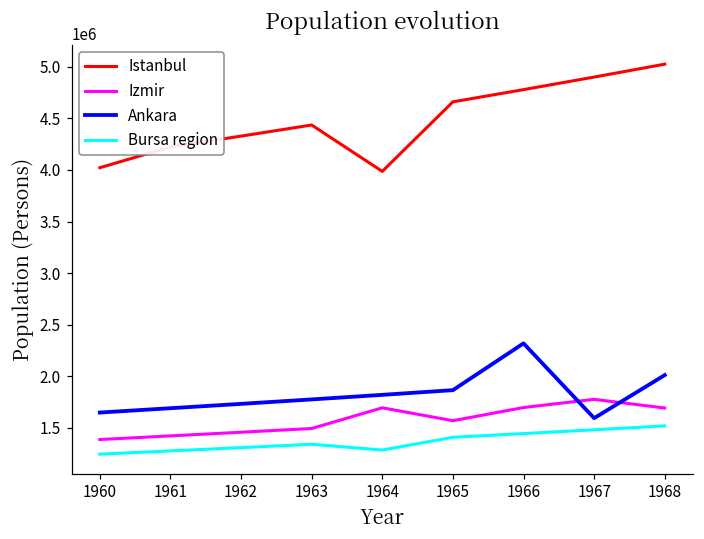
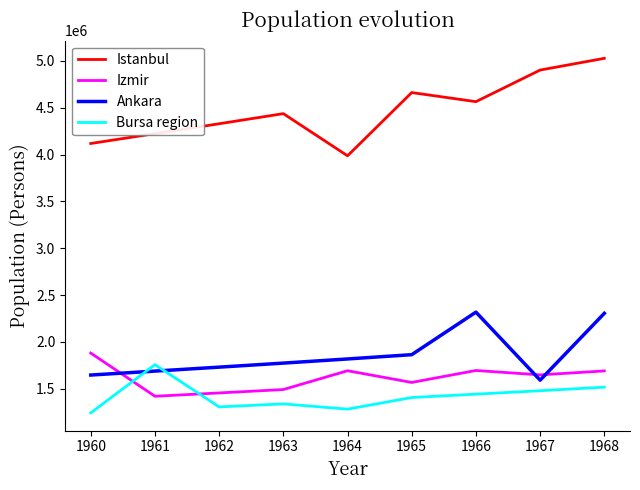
  {
    "Istanbul": {
-     "1960": 4000000,
+     "1960": 4100000,
      "1962": 4300000,
      "1963": 4400000,
      "1964": 4000000,
      "1965": 4700000,
-     "1966": 4800000,
+     "1966": 4600000,
      "1967": 4900000,
      "1968": 5000000
    },
    "Izmir": {
-     "1960": 1400000,
+     "1960": 1900000,
      "1961": 1400000,
      "1962": 1500000,
      "1963": 1500000,
      "1964": 1700000,
      "1965": 1600000,
      "1966": 1700000,
-     "1967": 1800000,
+     "1967": 1600000,
      "1968": 1700000
    },
    "Ankara": {
      "1960": 1600000,
      "1961": 1700000,
      "1962": 1700000,
      "1963": 1800000,
      "1964": 1800000,
      "1965": 1900000,
      "1966": 2300000,
      "1967": 1600000,
-     "1968": 2000000
+     "1968": 2300000
    },
    "Bursa region": {
      "1960": 1200000,
-     "1961": 1300000,
+     "1961": 1800000,
      "1962": 1300000,
      "1963": 1300000,
      "1964": 1300000,
      "1965": 1400000,
      "1966": 1400000,
      "1967": 1500000,
      "1968": 1500000
    }
  }
